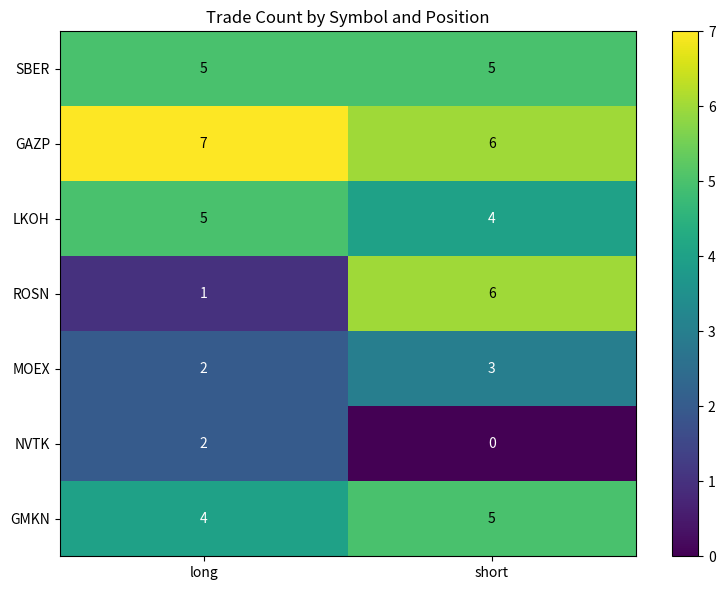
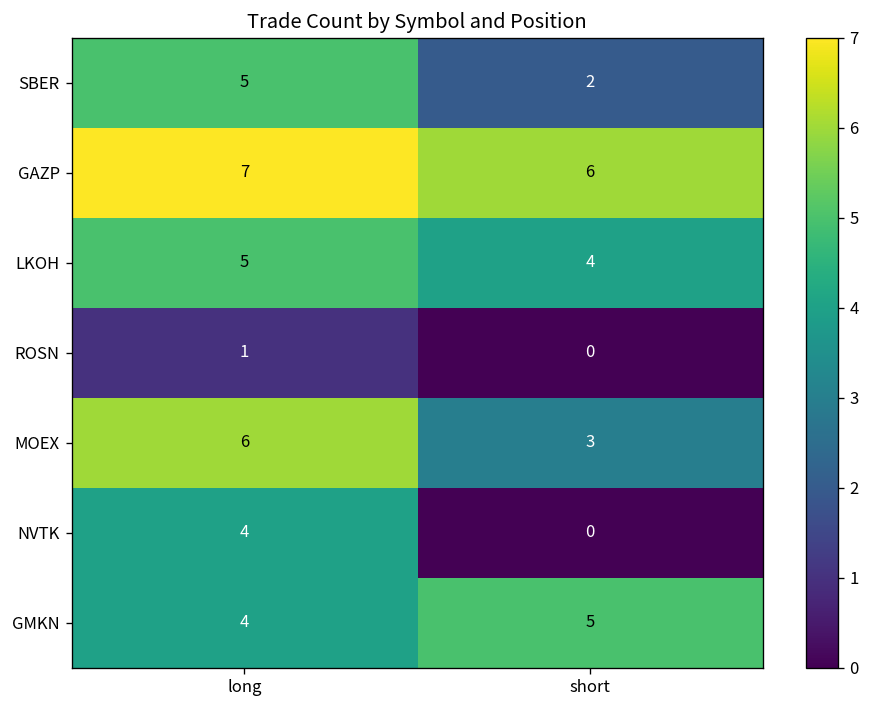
  {
    "SBER": {
      "long": 5,
-     "short": 5
+     "short": 2
    },
    "GAZP": {
      "long": 7,
      "short": 6
    },
    "LKOH": {
      "long": 5,
      "short": 4
    },
    "ROSN": {
      "long": 1,
-     "short": 6
+     "short": 0
    },
    "MOEX": {
-     "long": 2,
+     "long": 6,
      "short": 3
    },
    "NVTK": {
-     "long": 2,
+     "long": 4,
      "short": 0
    },
    "GMKN": {
      "long": 4,
      "short": 5
    }
  }
